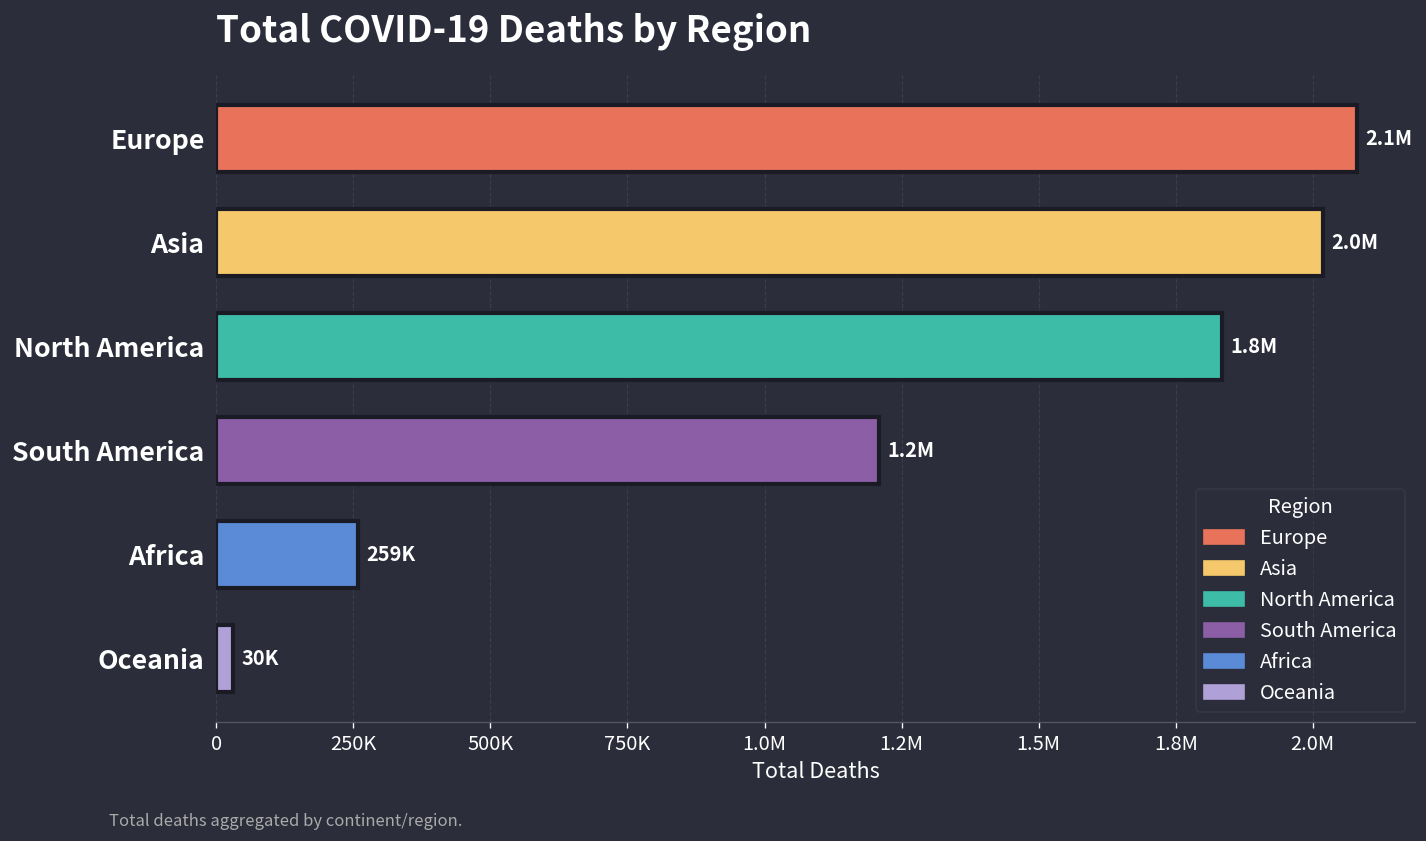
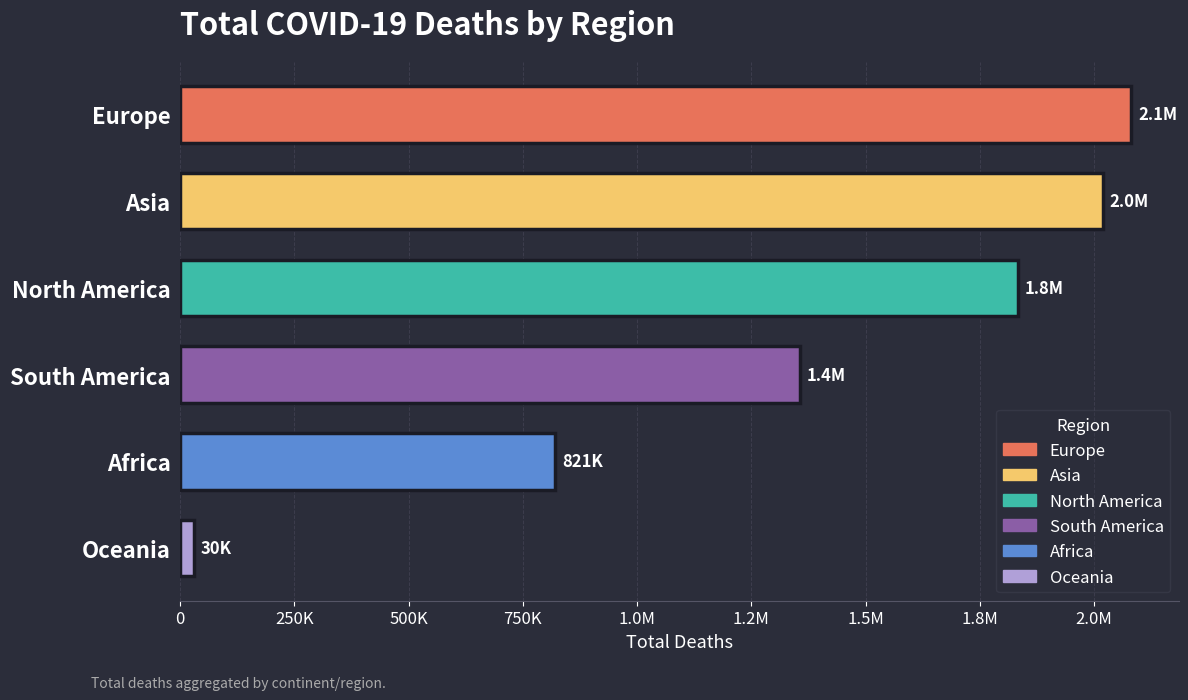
  {
    "Europe": "2.1M",
    "Asia": "2.0M",
    "North America": "1.8M",
-   "South America": "1.2M",
-   "Africa": "259K",
+   "South America": "1.4M",
+   "Africa": "821K",
    "Oceania": "30K"
  }
